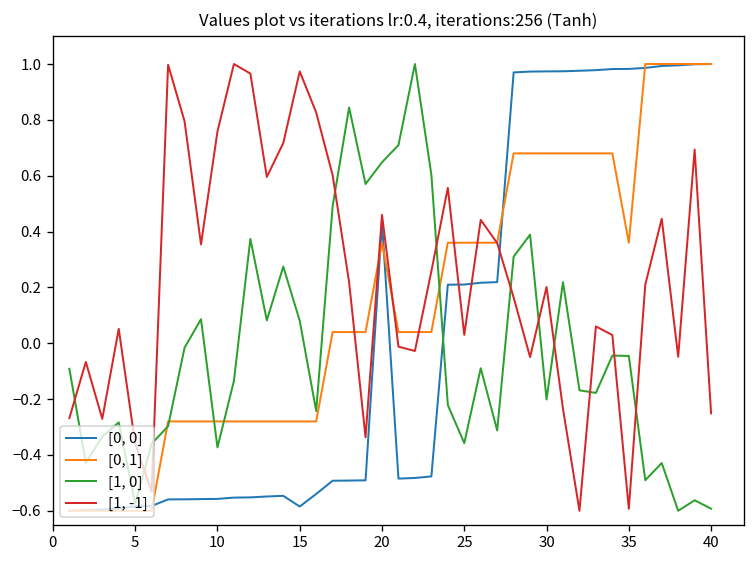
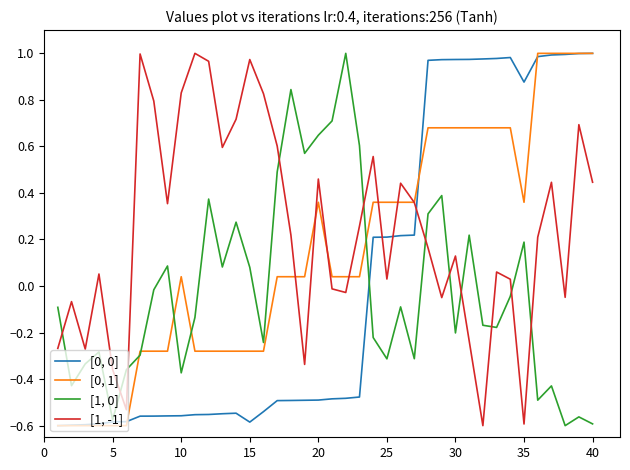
  {
    "[0, 0]": {
      "10": -0.56,
      "15": -0.58,
-     "20": 0.43,
+     "20": -0.49,
      "25": 0.21,
      "30": 0.97,
-     "35": 0.98
+     "35": 0.88
    },
    "[0, 1]": {
-     "10": -0.28,
+     "10": 0.04,
      "15": -0.28,
      "20": 0.36,
      "25": 0.36,
      "30": 0.68,
      "35": 0.36
    },
    "[1, 0]": {
      "10": -0.37,
      "15": 0.08,
      "20": 0.65,
-     "25": -0.36,
+     "25": -0.31,
      "30": -0.20,
-     "35": -0.05,
+     "35": 0.19,
      "40": -0.59
    },
    "[1, -1]": {
-     "10": 0.76,
+     "10": 0.83,
      "15": 0.97,
      "20": 0.46,
      "25": 0.03,
-     "30": 0.20,
+     "30": 0.13,
      "35": -0.59,
-     "40": -0.25
+     "40": 0.45
    }
  }
